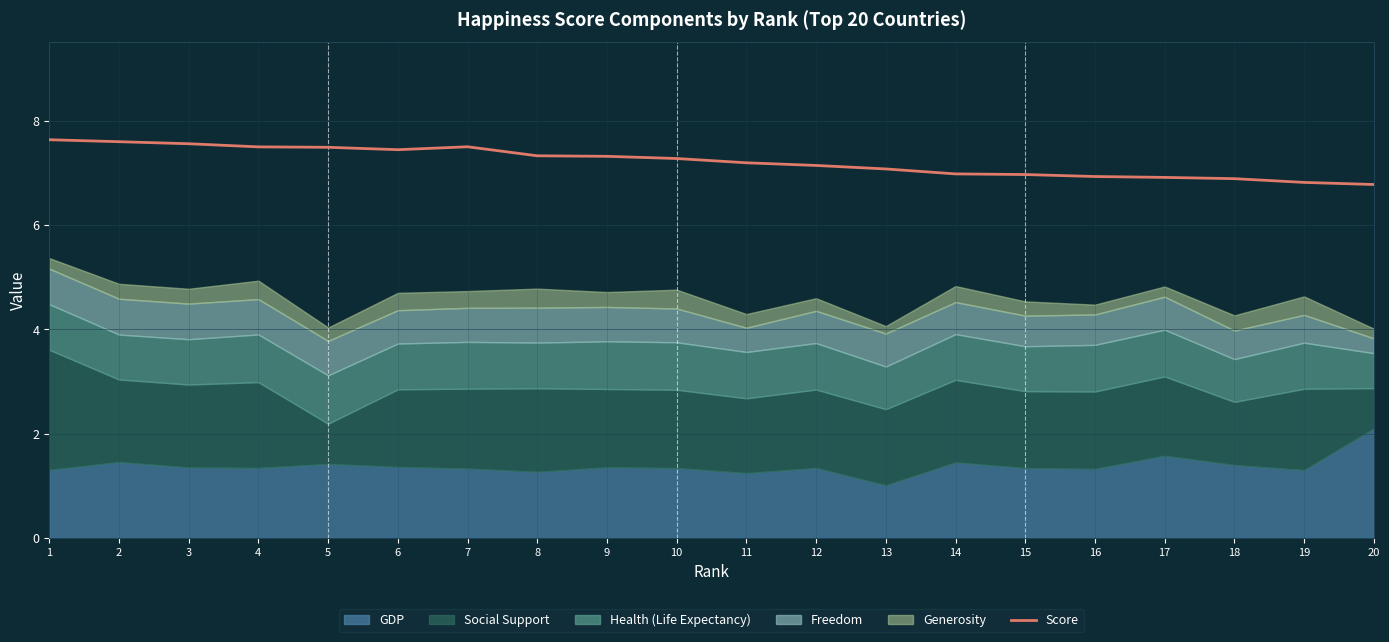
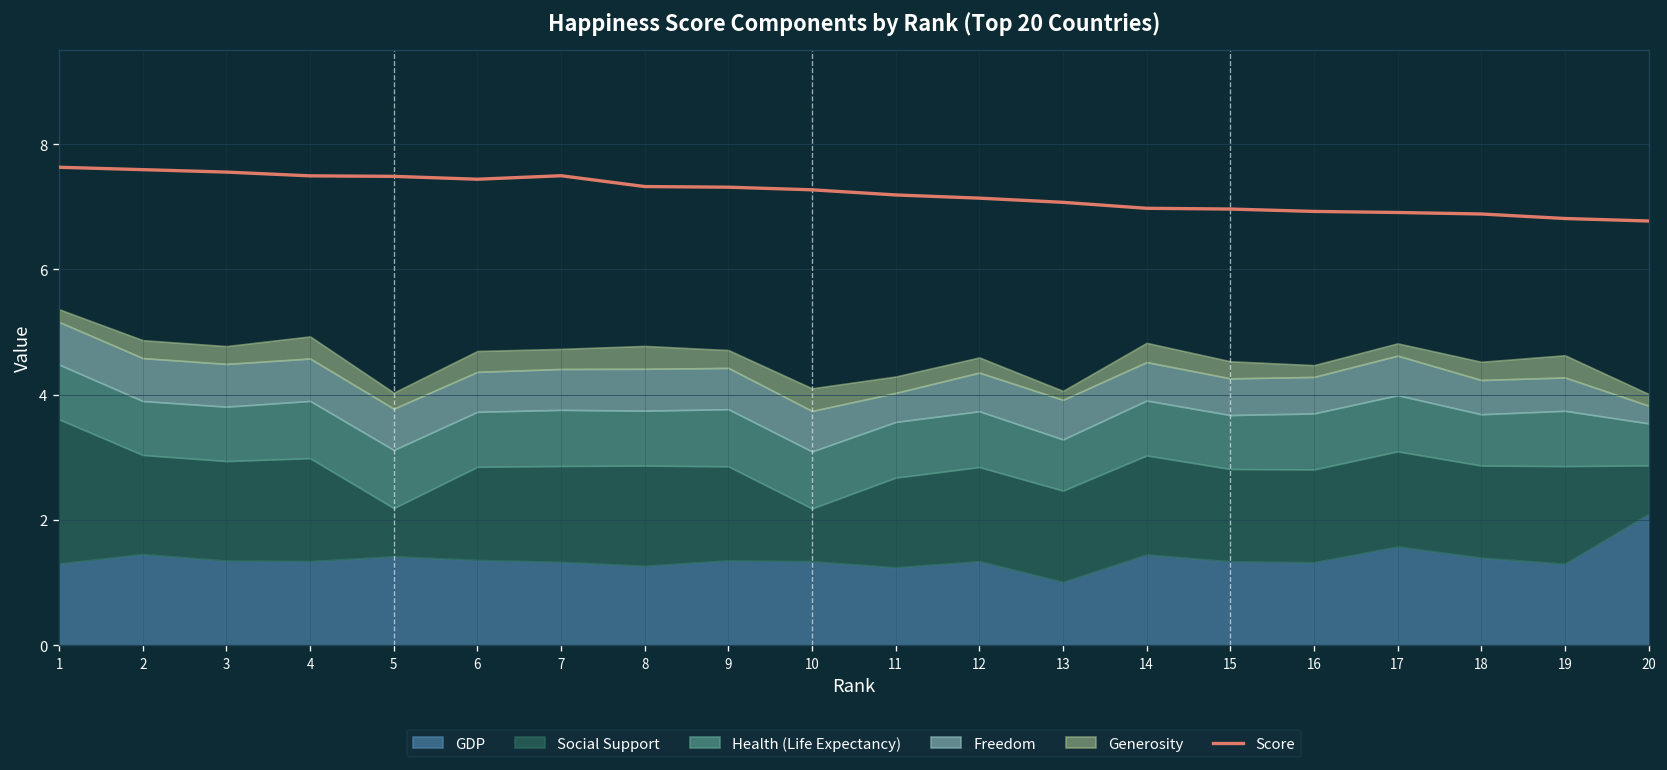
  {
    "Score": {
      "1": 7.6,
      "2": 7.6,
      "3": 7.6,
      "4": 7.5,
      "5": 7.5,
      "6": 7.4,
      "7": 7.5,
      "8": 7.3,
      "9": 7.3,
      "10": 7.3,
      "11": 7.2,
      "12": 7.1,
      "13": 7.1,
      "14": 7.0,
      "15": 7.0,
      "16": 6.9,
      "17": 6.9,
      "18": 6.9,
      "19": 6.8,
      "20": 6.8
    },
    "Social Support": {
      "1": 2.3,
      "2": 1.6,
      "3": 1.6,
      "4": 1.6,
      "5": 0.8,
      "6": 1.5,
      "7": 1.5,
      "8": 1.6,
      "9": 1.5,
-     "10": 1.5,
+     "10": 0.8,
      "11": 1.4,
      "12": 1.5,
      "13": 1.5,
      "14": 1.6,
      "15": 1.5,
      "16": 1.5,
      "17": 1.5,
-     "18": 1.2,
+     "18": 1.5,
      "19": 1.6,
      "20": 0.8
    }
  }
